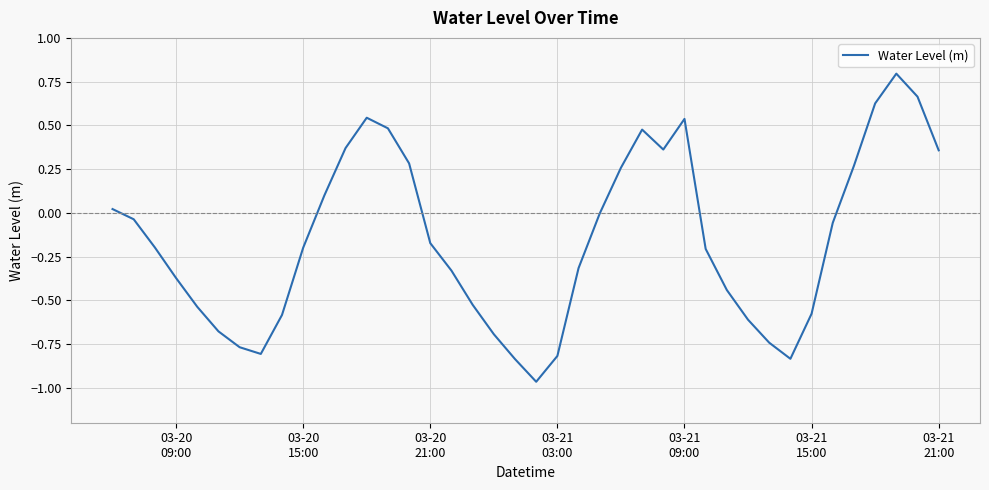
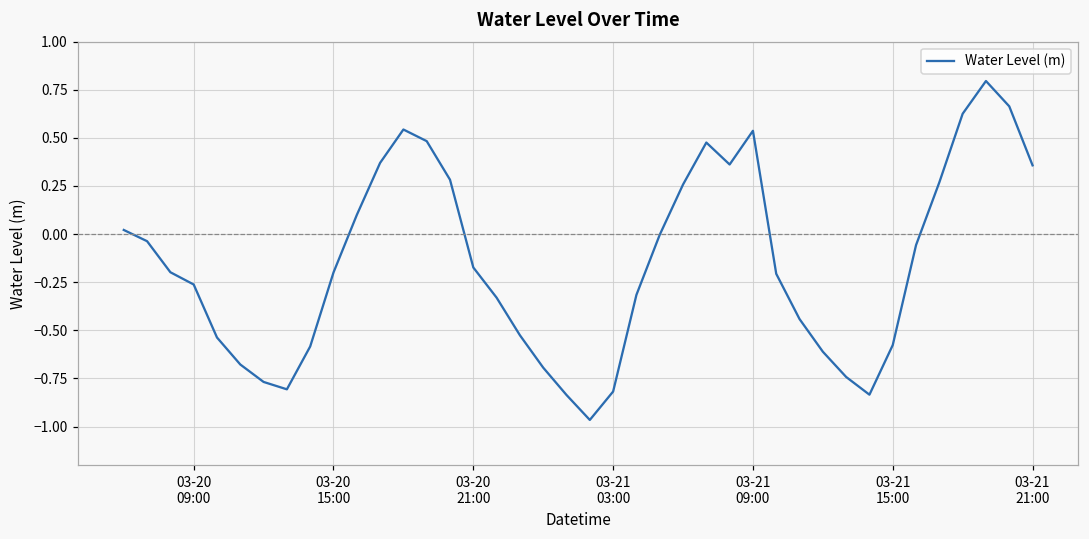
  {
-   "03-20 09:00": -0.37,
+   "03-20 09:00": -0.26,
    "03-20 15:00": -0.20,
    "03-20 21:00": -0.17,
    "03-21 03:00": -0.82,
    "03-21 09:00": 0.54,
    "03-21 15:00": -0.58,
    "03-21 21:00": 0.36
  }
